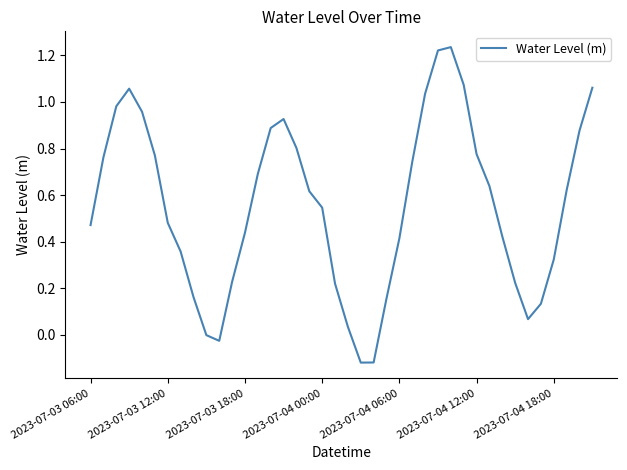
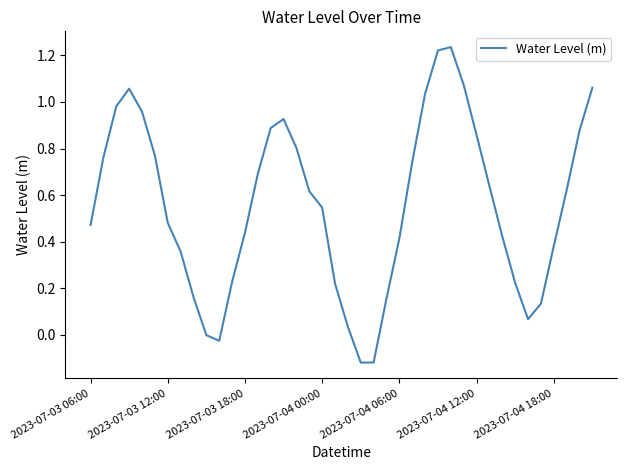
  {
    "2023-07-03 06:00": 0.47,
    "2023-07-03 12:00": 0.48,
    "2023-07-03 18:00": 0.44,
    "2023-07-04 00:00": 0.55,
    "2023-07-04 06:00": 0.41,
-   "2023-07-04 12:00": 0.78,
-   "2023-07-04 18:00": 0.32
+   "2023-07-04 12:00": 0.86,
+   "2023-07-04 18:00": 0.38
  }
